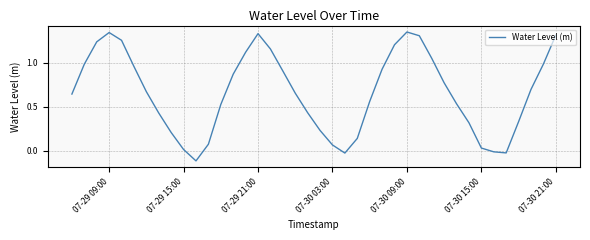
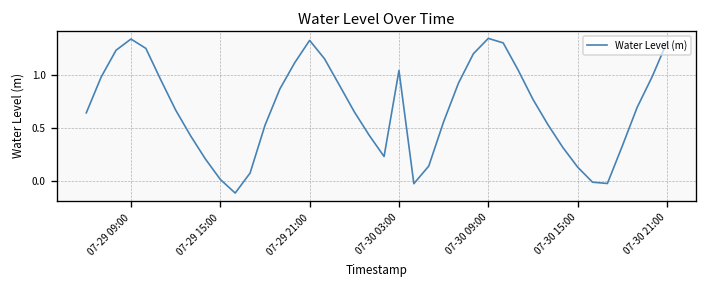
  {
    "07-29 09:00": 1.3,
    "07-29 15:00": 0.0,
    "07-29 21:00": 1.3,
-   "07-30 03:00": 0.1,
+   "07-30 03:00": 1.0,
    "07-30 09:00": 1.4,
-   "07-30 15:00": 0.0
+   "07-30 15:00": 0.1
  }
